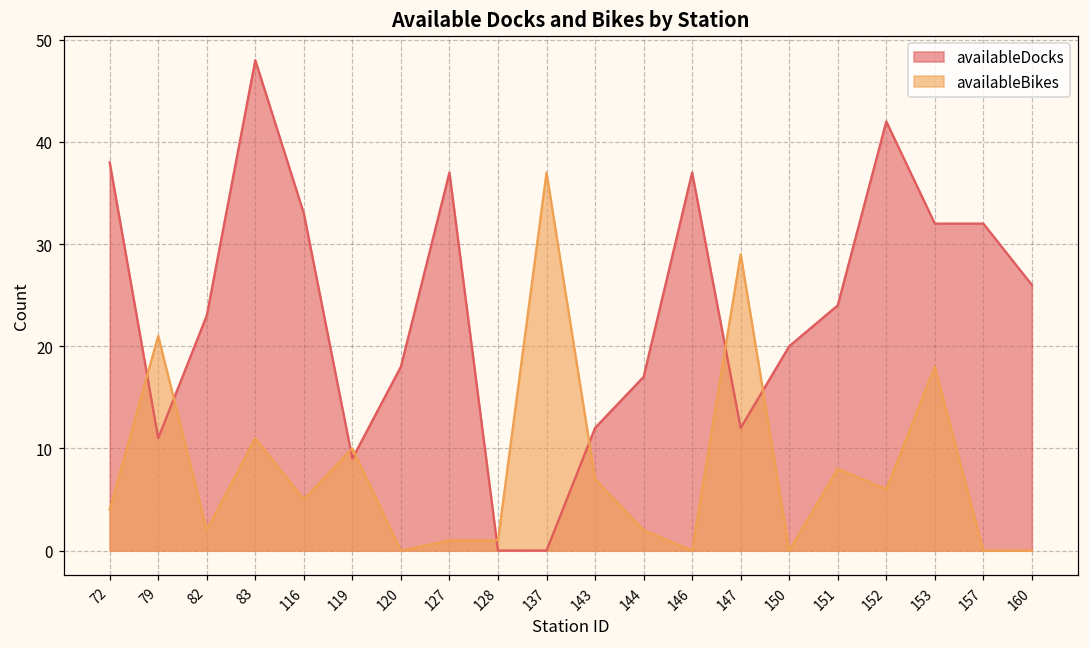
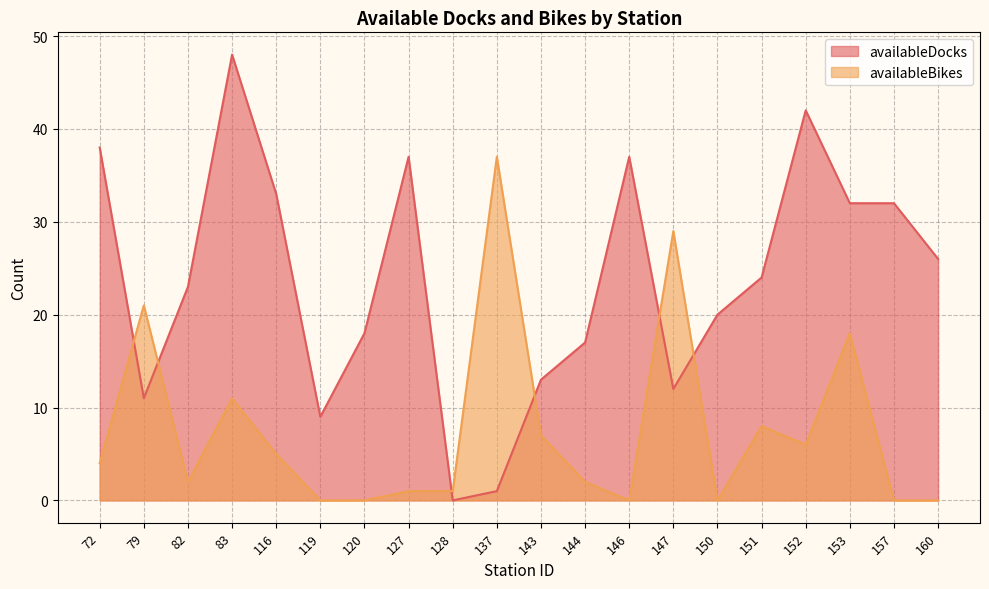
  {
    "availableDocks": {
      "72": 38,
      "79": 11,
      "82": 23,
      "83": 48,
      "116": 33,
      "119": 9,
      "120": 18,
      "127": 37,
      "128": 0,
-     "137": 0,
-     "143": 12,
+     "137": 1,
+     "143": 13,
      "144": 17,
      "146": 37,
      "147": 12,
      "150": 20,
      "151": 24,
      "152": 42,
      "153": 32,
      "157": 32,
      "160": 26
    },
    "availableBikes": {
      "72": 4,
      "79": 21,
      "82": 2,
      "83": 11,
      "116": 5,
-     "119": 10,
+     "119": 0,
      "120": 0,
      "127": 1,
      "128": 1,
      "137": 37,
      "143": 7,
      "144": 2,
      "146": 0,
      "147": 29,
      "150": 0,
      "151": 8,
      "152": 6,
      "153": 18,
      "157": 0,
      "160": 0
    }
  }
